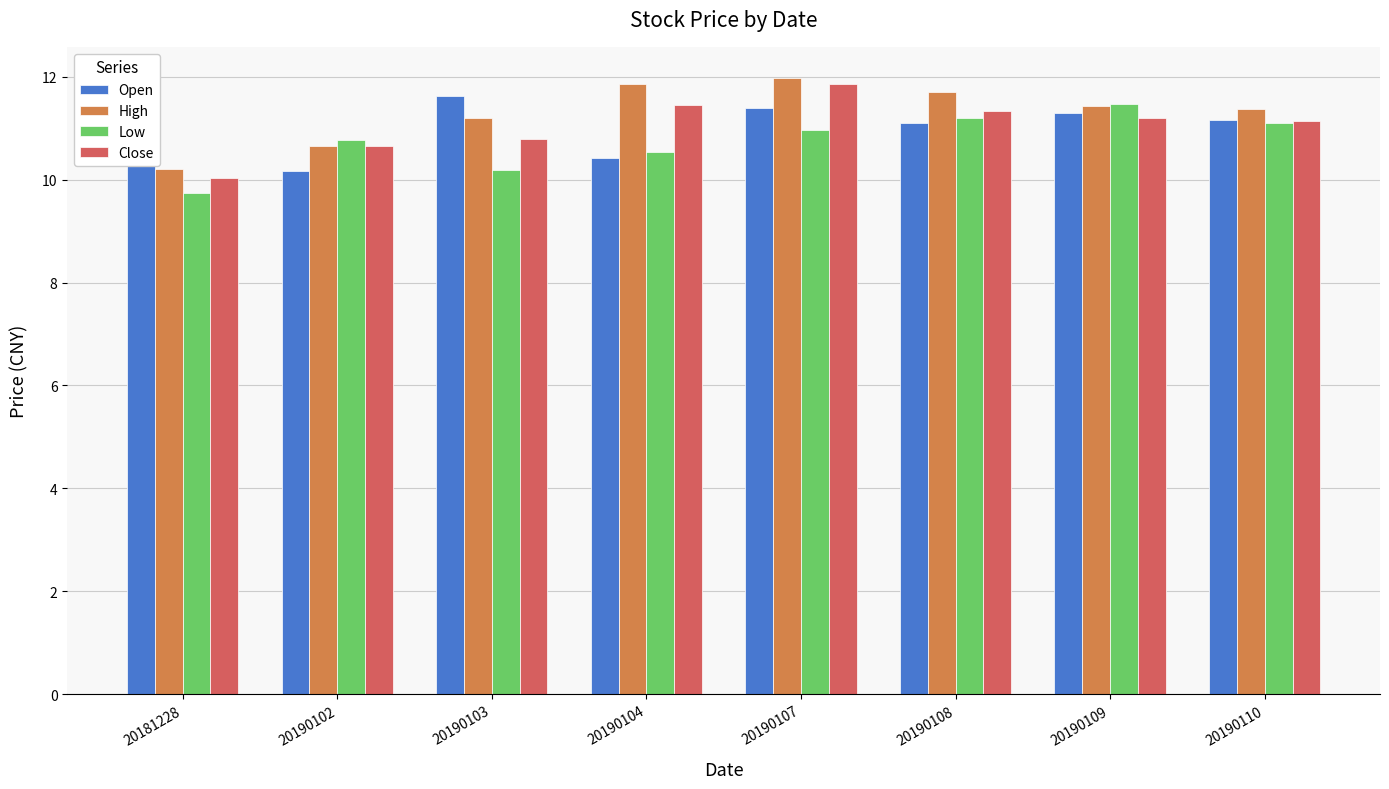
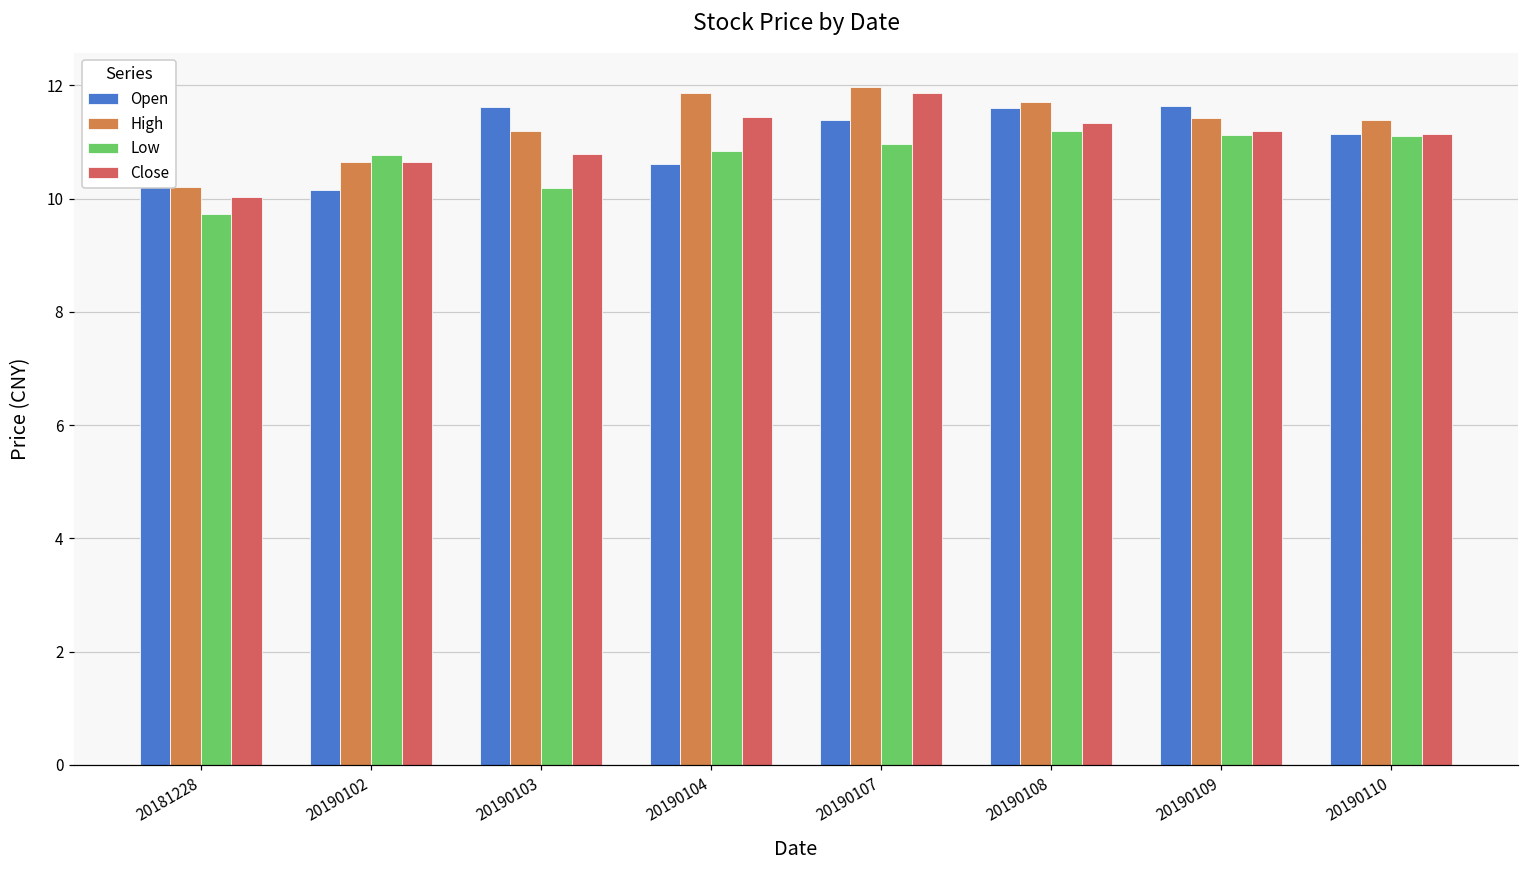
  {
    "Open": {
      "20190102": 10.2,
      "20190103": 11.6,
-     "20190104": 10.4,
+     "20190104": 10.6,
      "20190107": 11.4,
-     "20190108": 11.1,
-     "20190109": 11.3,
+     "20190108": 11.6,
+     "20190109": 11.6,
      "20190110": 11.2
    },
    "Low": {
      "20181228": 9.7,
      "20190102": 10.8,
      "20190103": 10.2,
-     "20190104": 10.5,
+     "20190104": 10.9,
      "20190107": 11.0,
      "20190108": 11.2,
-     "20190109": 11.5,
+     "20190109": 11.1,
      "20190110": 11.1
    }
  }
